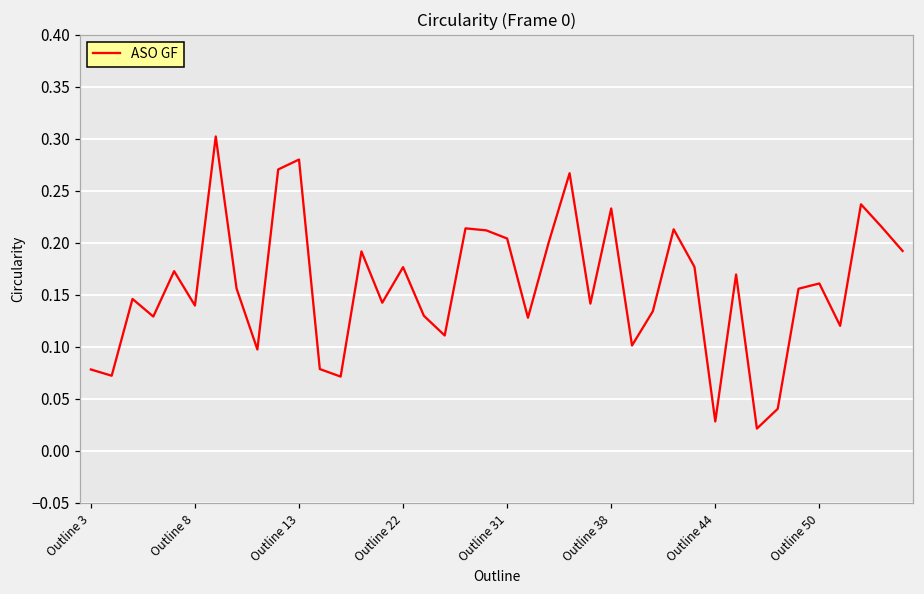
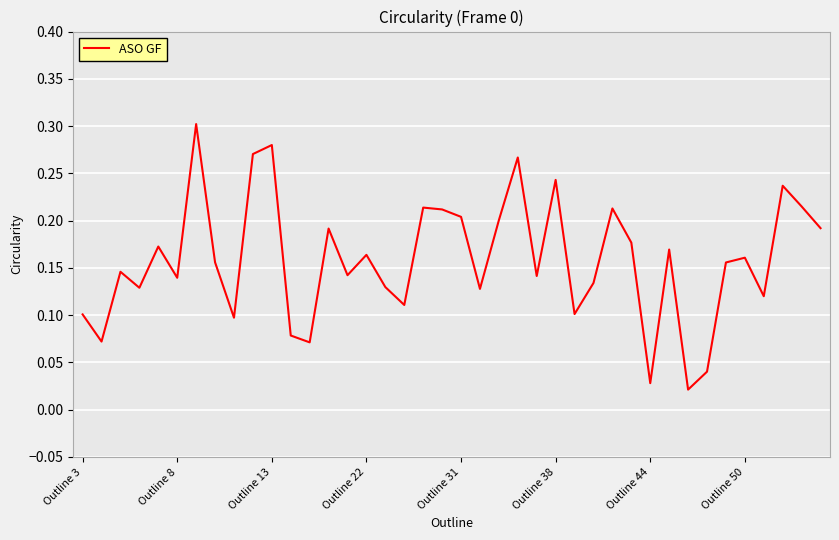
  {
-   "Outline 3": 0.08,
+   "Outline 3": 0.10,
    "Outline 8": 0.14,
    "Outline 13": 0.28,
-   "Outline 22": 0.18,
+   "Outline 22": 0.16,
    "Outline 31": 0.20,
-   "Outline 38": 0.23,
+   "Outline 38": 0.24,
    "Outline 44": 0.03,
    "Outline 50": 0.16
  }
